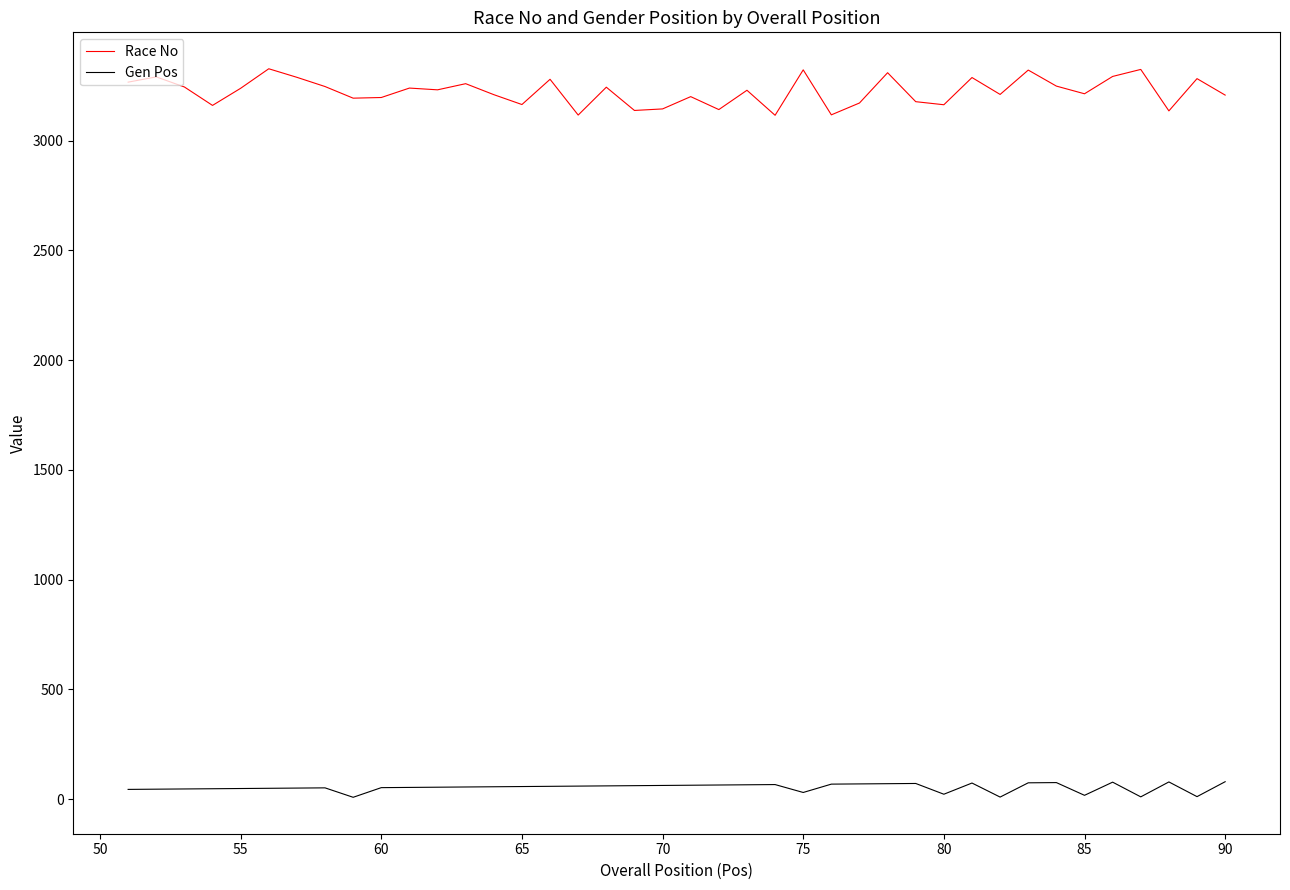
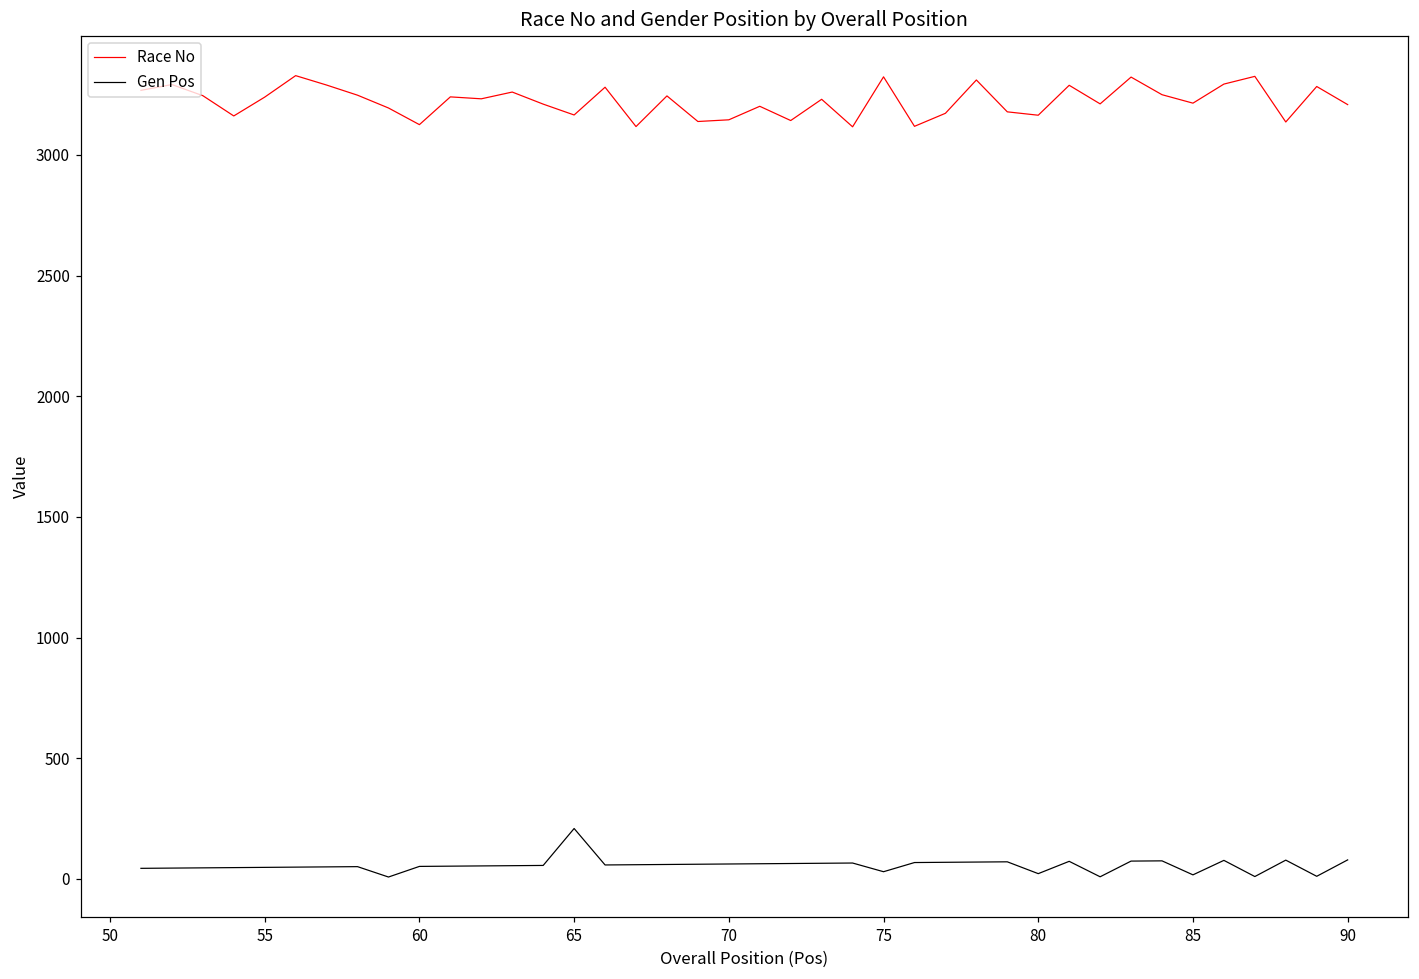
  {
    "Race No": {
      "55": 3240,
-     "60": 3200,
+     "60": 3130,
      "65": 3170,
      "70": 3150,
      "75": 3320,
      "80": 3160,
      "85": 3210,
      "90": 3210
    },
    "Gen Pos": {
      "55": 50,
      "60": 50,
-     "65": 60,
+     "65": 210,
      "70": 60,
      "75": 30,
      "80": 20,
      "85": 20,
      "90": 80
    }
  }
